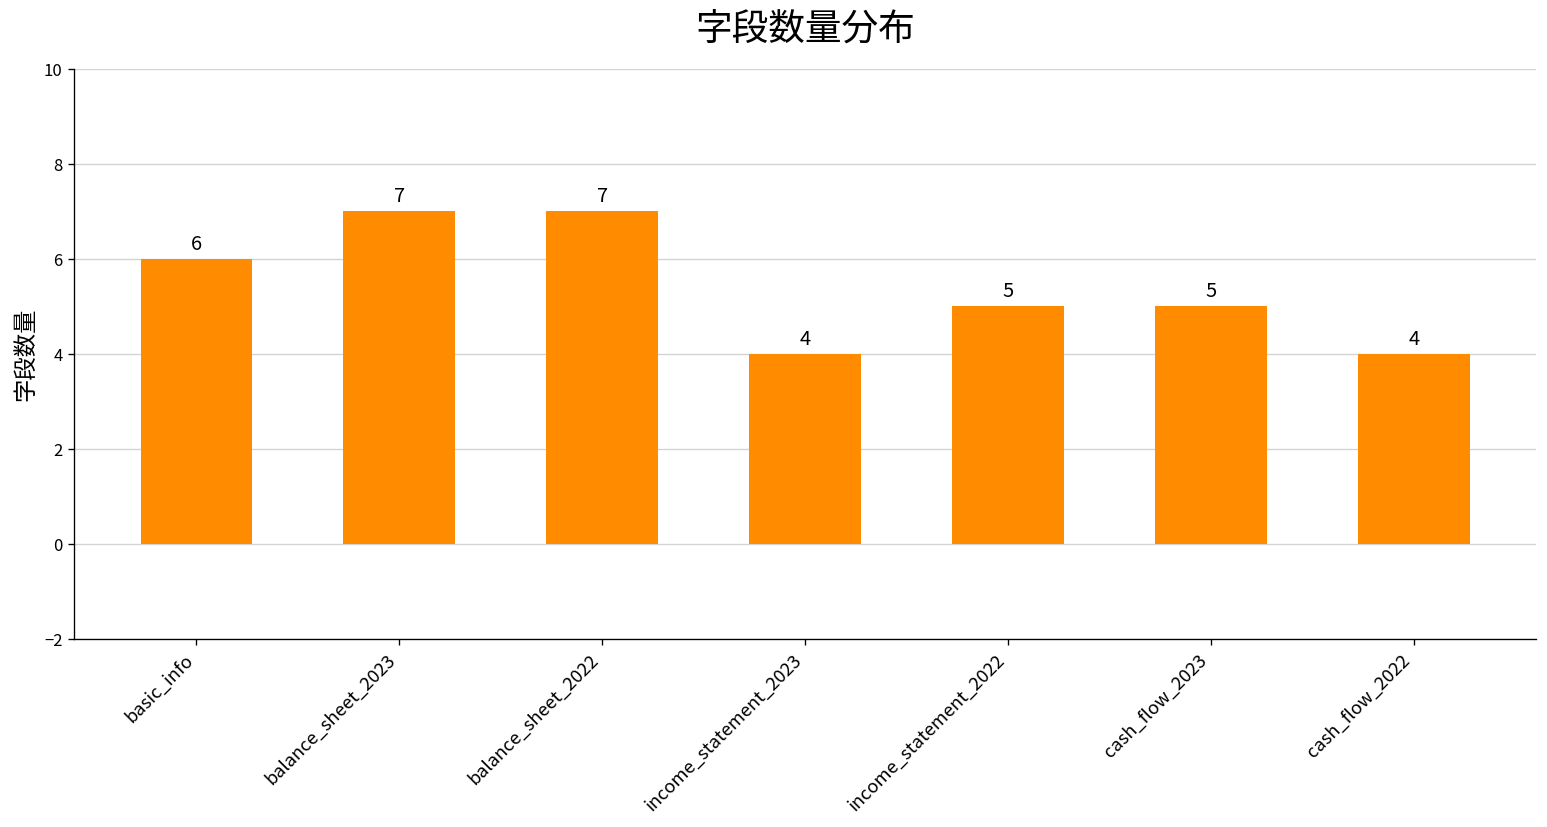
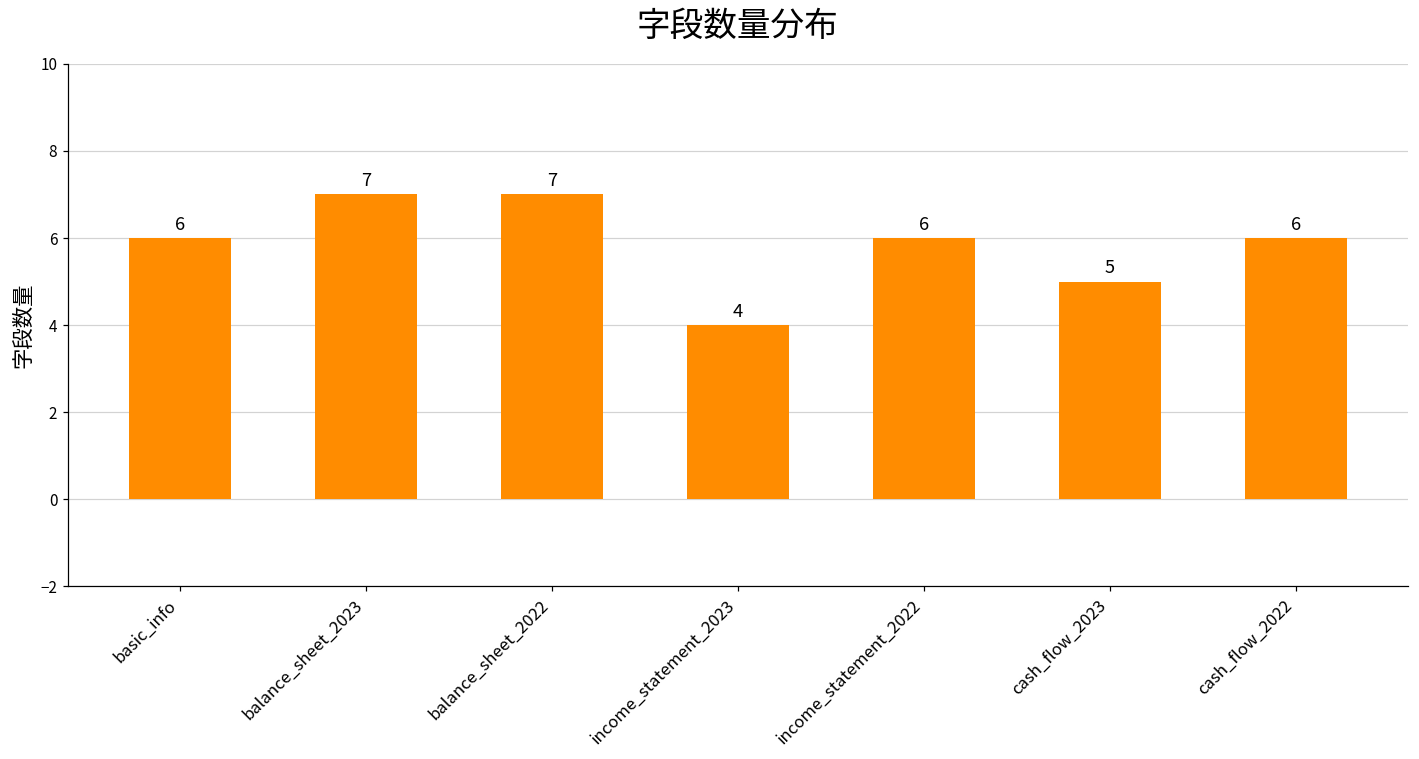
  {
    "basic_info": 6,
    "balance_sheet_2023": 7,
    "balance_sheet_2022": 7,
    "income_statement_2023": 4,
-   "income_statement_2022": 5,
+   "income_statement_2022": 6,
    "cash_flow_2023": 5,
-   "cash_flow_2022": 4
+   "cash_flow_2022": 6
  }
